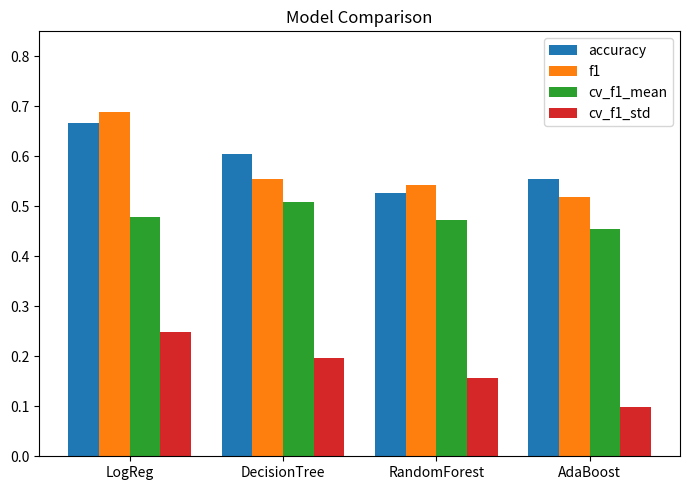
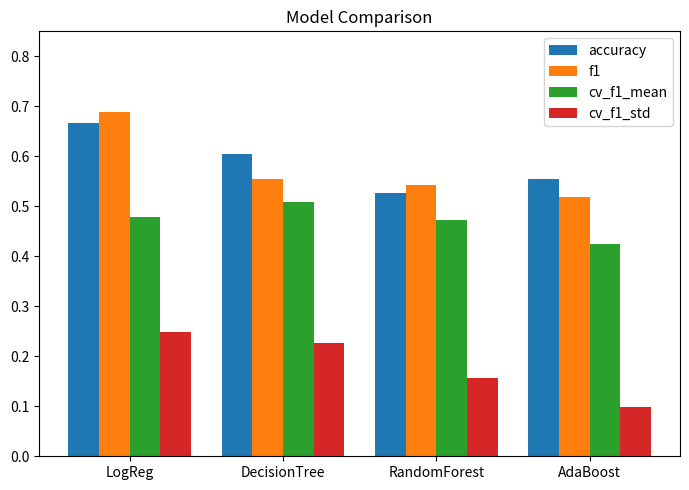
  {
    "accuracy": {
      "LogReg": 0.67,
      "DecisionTree": 0.60,
      "RandomForest": 0.53,
      "AdaBoost": 0.56
    },
    "f1": {
      "LogReg": 0.69,
      "DecisionTree": 0.55,
      "RandomForest": 0.54,
      "AdaBoost": 0.52
    },
    "cv_f1_mean": {
      "LogReg": 0.48,
      "DecisionTree": 0.51,
      "RandomForest": 0.47,
-     "AdaBoost": 0.45
+     "AdaBoost": 0.43
    },
    "cv_f1_std": {
      "LogReg": 0.25,
-     "DecisionTree": 0.20,
+     "DecisionTree": 0.23,
      "RandomForest": 0.16,
      "AdaBoost": 0.10
    }
  }
